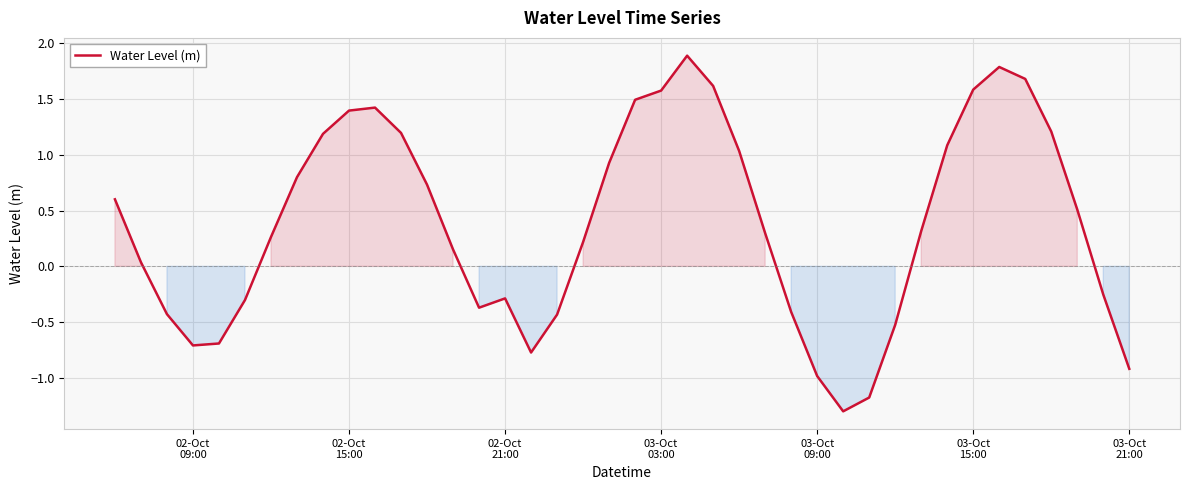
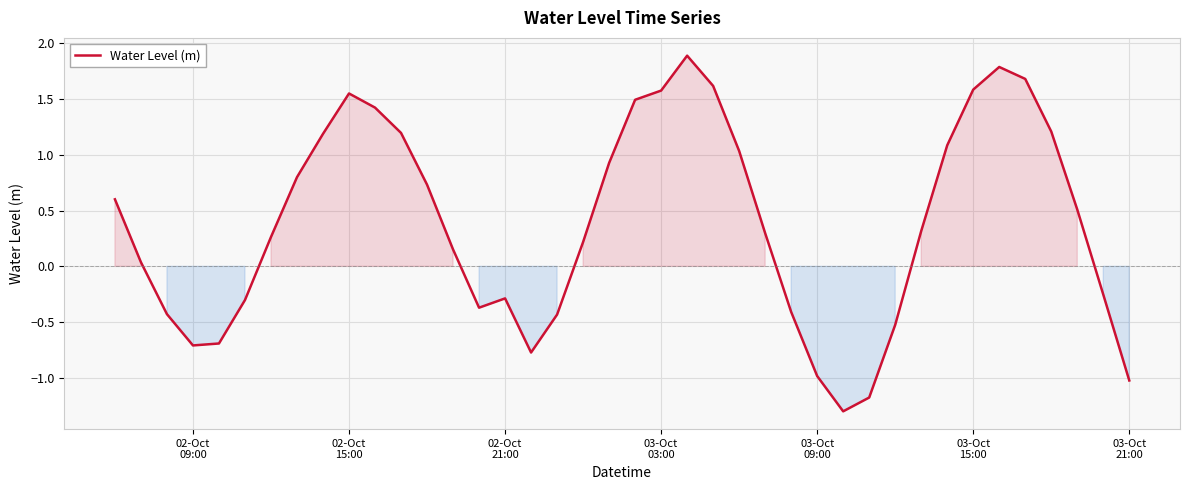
  {
    "02-Oct 09:00": -0.71,
-   "02-Oct 15:00": 1.40,
+   "02-Oct 15:00": 1.55,
    "02-Oct 21:00": -0.29,
    "03-Oct 03:00": 1.58,
    "03-Oct 09:00": -0.98,
    "03-Oct 15:00": 1.59,
-   "03-Oct 21:00": -0.92
+   "03-Oct 21:00": -1.02
  }
